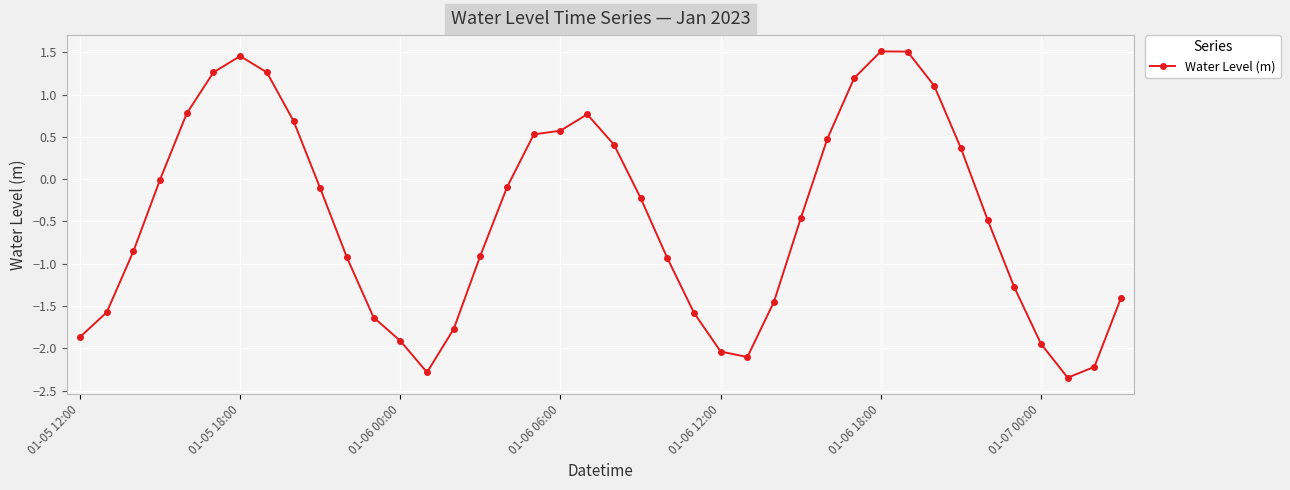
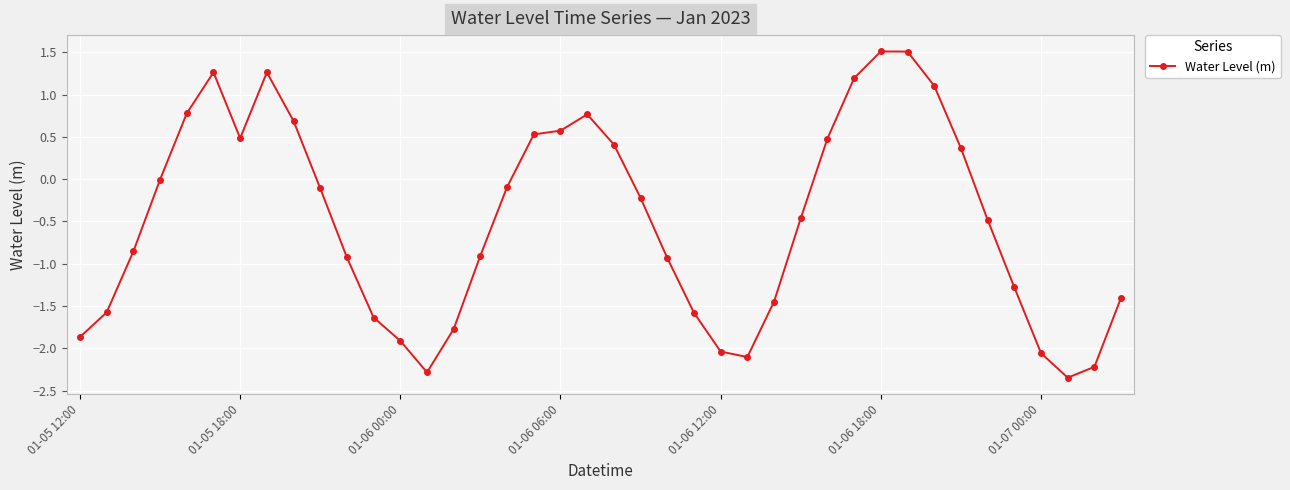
  {
    "01-05 12:00": -1.9,
-   "01-05 18:00": 1.5,
+   "01-05 18:00": 0.5,
    "01-06 00:00": -1.9,
    "01-06 06:00": 0.6,
    "01-06 12:00": -2.0,
    "01-06 18:00": 1.5,
-   "01-07 00:00": -1.9
+   "01-07 00:00": -2.1
  }
